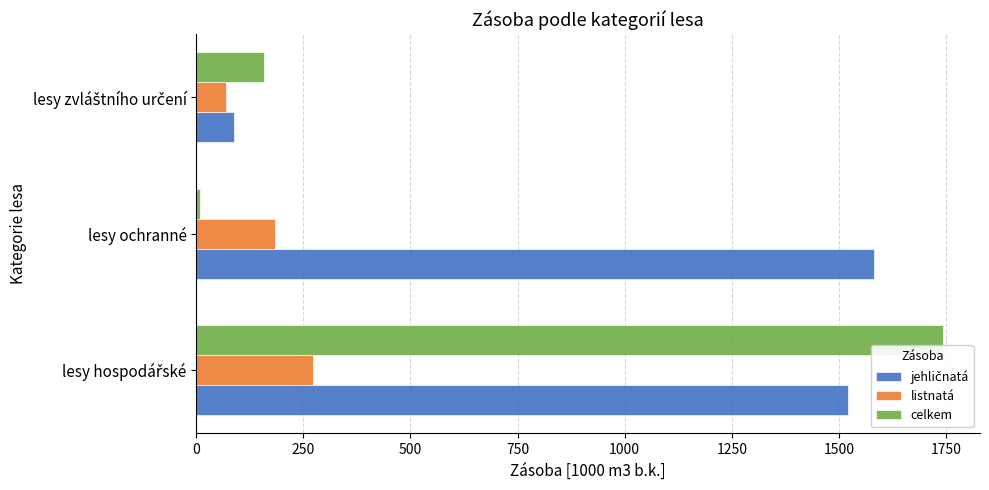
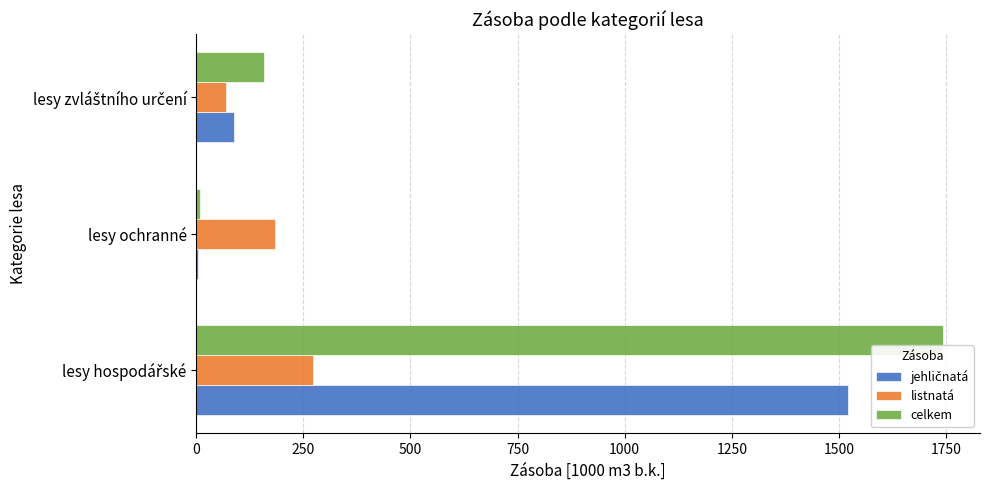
  {
    "jehličnatá": {
      "lesy zvláštního určení": 90,
-     "lesy ochranné": 1580,
+     "lesy ochranné": 0,
      "lesy hospodářské": 1520
    },
    "listnatá": {
      "lesy zvláštního určení": 70,
      "lesy ochranné": 180,
      "lesy hospodářské": 270
    },
    "celkem": {
      "lesy zvláštního určení": 160,
      "lesy ochranné": 10,
      "lesy hospodářské": 1740
    }
  }
